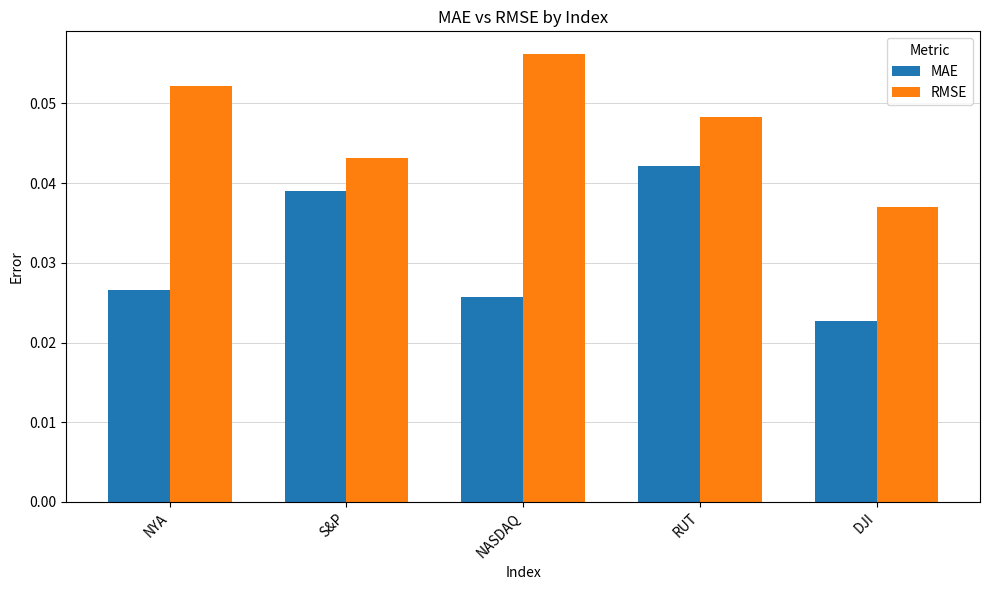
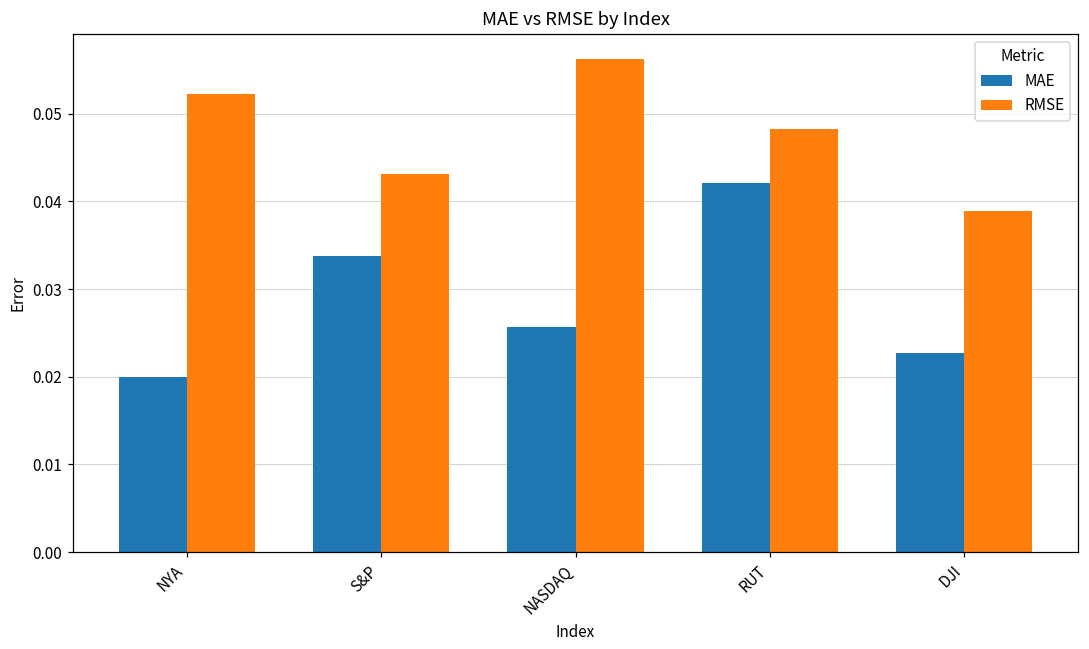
  {
    "MAE": {
-     "NYA": 0.027,
-     "S&P": 0.039,
+     "NYA": 0.020,
+     "S&P": 0.034,
      "NASDAQ": 0.026,
      "RUT": 0.042,
      "DJI": 0.023
    },
    "RMSE": {
      "NYA": 0.052,
      "S&P": 0.043,
      "NASDAQ": 0.056,
      "RUT": 0.048,
-     "DJI": 0.037
+     "DJI": 0.039
    }
  }
